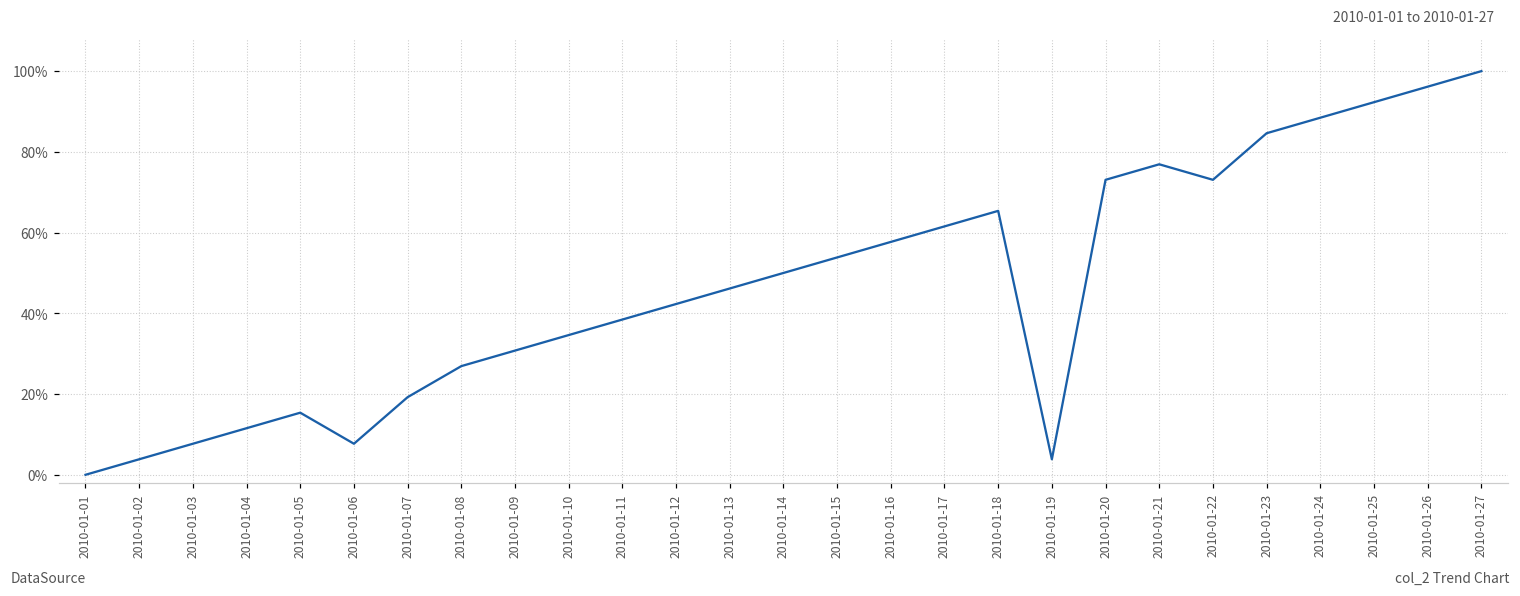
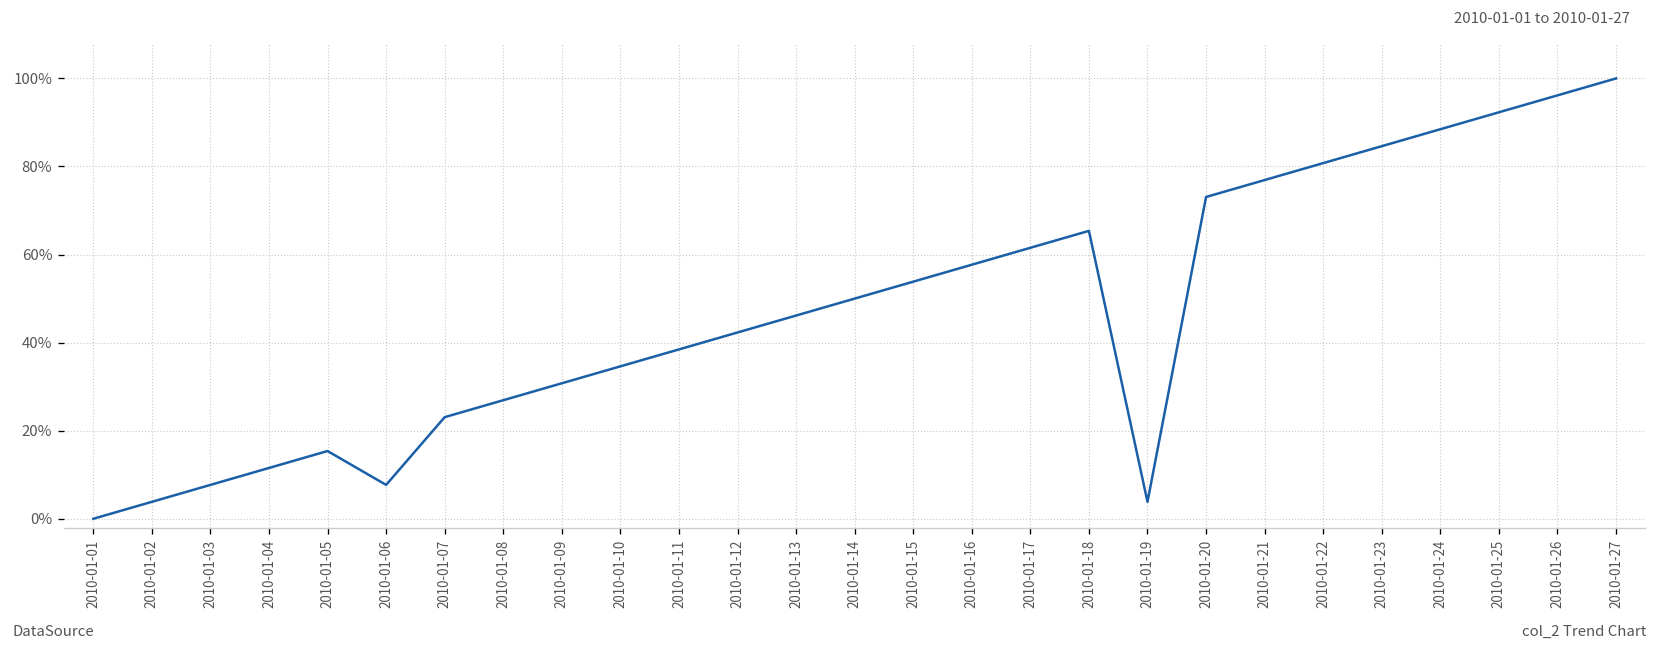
  {
    "2010-01-01": "0%",
    "2010-01-02": "4%",
    "2010-01-03": "8%",
    "2010-01-04": "12%",
    "2010-01-05": "15%",
    "2010-01-06": "8%",
-   "2010-01-07": "19%",
+   "2010-01-07": "23%",
    "2010-01-08": "27%",
    "2010-01-09": "31%",
    "2010-01-10": "35%",
    "2010-01-11": "38%",
    "2010-01-12": "42%",
    "2010-01-13": "46%",
    "2010-01-14": "50%",
    "2010-01-15": "54%",
    "2010-01-16": "58%",
    "2010-01-17": "62%",
    "2010-01-18": "65%",
    "2010-01-19": "4%",
    "2010-01-20": "73%",
    "2010-01-21": "77%",
-   "2010-01-22": "73%",
+   "2010-01-22": "81%",
    "2010-01-23": "85%",
    "2010-01-24": "88%",
    "2010-01-25": "92%",
    "2010-01-26": "96%",
    "2010-01-27": "100%"
  }
